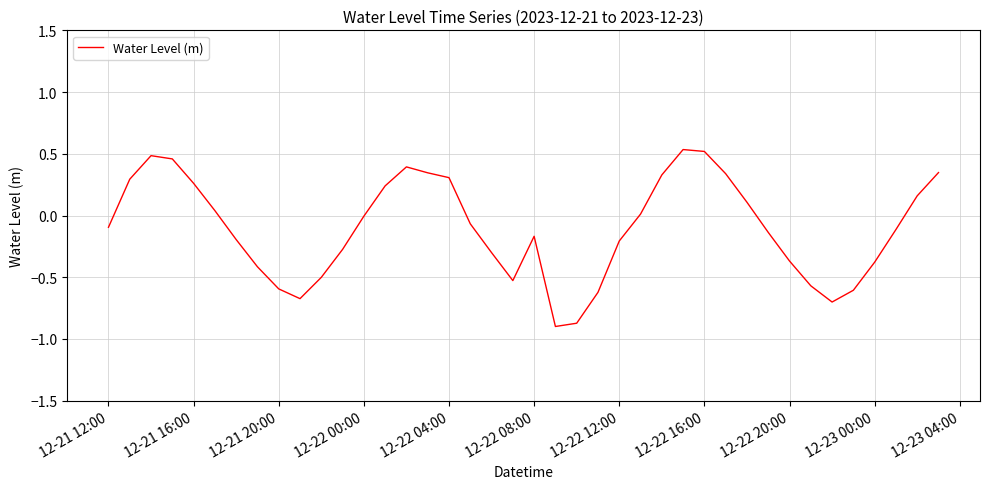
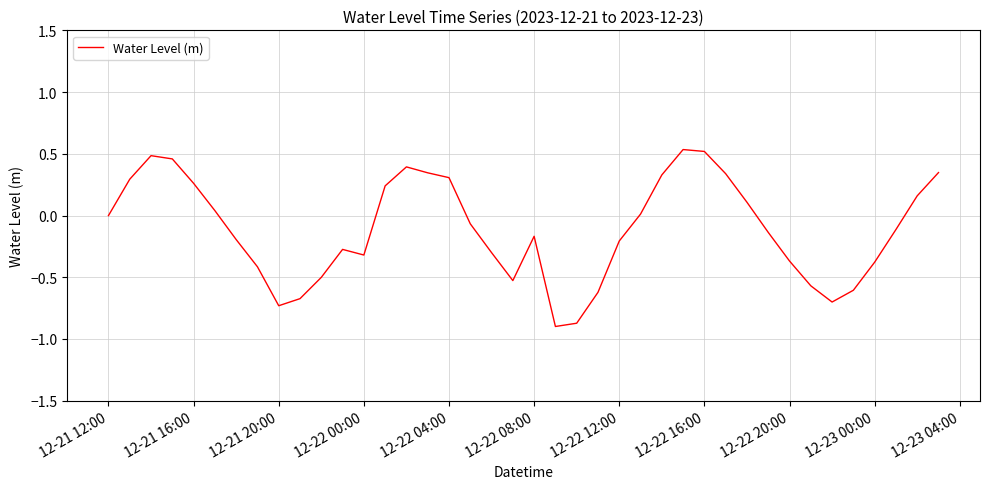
  {
-   "12-21 12:00": -0.10,
+   "12-21 12:00": 0.00,
    "12-21 16:00": 0.26,
-   "12-21 20:00": -0.59,
-   "12-22 00:00": -0.01,
+   "12-21 20:00": -0.73,
+   "12-22 00:00": -0.32,
    "12-22 04:00": 0.31,
    "12-22 08:00": -0.17,
    "12-22 12:00": -0.21,
    "12-22 16:00": 0.52,
    "12-22 20:00": -0.37,
    "12-23 00:00": -0.38
  }
